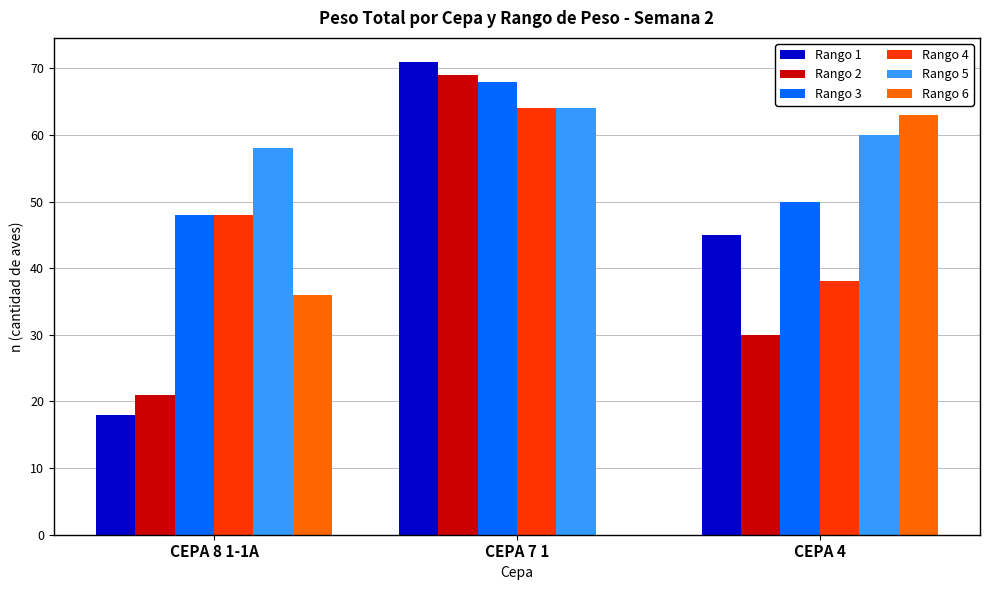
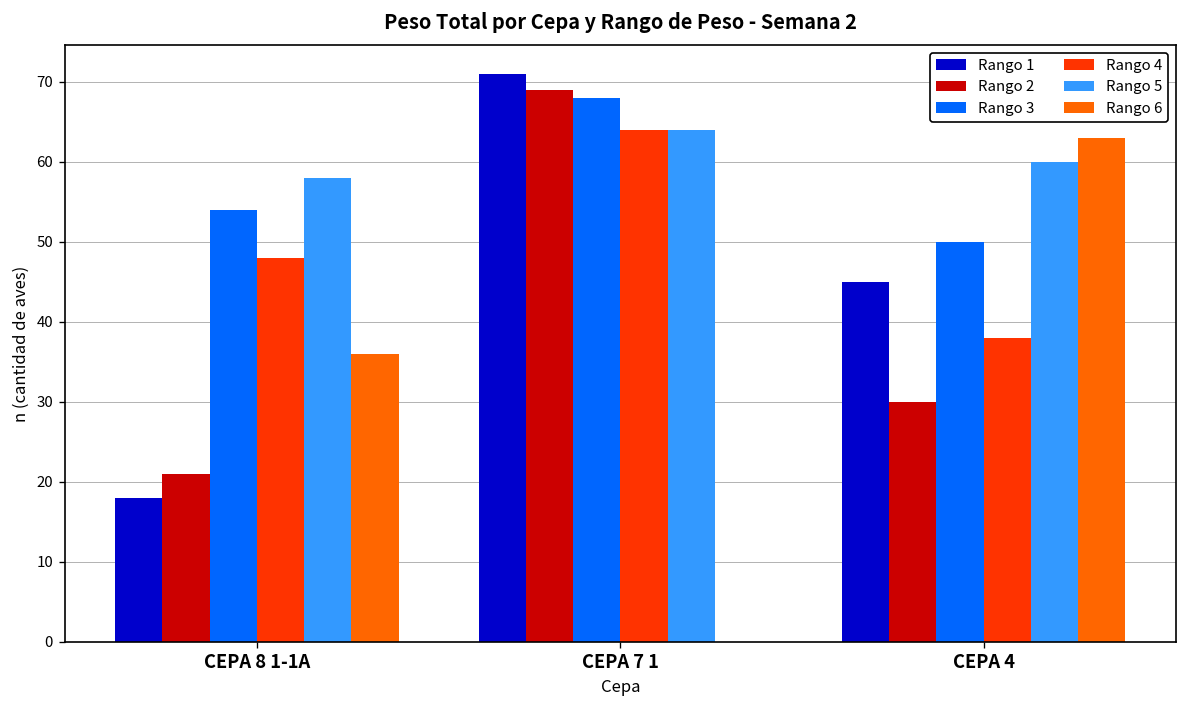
  {
    "Rango 1": {
      "CEPA 8 1-1A": 18,
      "CEPA 7 1": 71,
      "CEPA 4": 45
    },
    "Rango 2": {
      "CEPA 8 1-1A": 21,
      "CEPA 7 1": 69,
      "CEPA 4": 30
    },
    "Rango 3": {
-     "CEPA 8 1-1A": 48,
+     "CEPA 8 1-1A": 54,
      "CEPA 7 1": 68,
      "CEPA 4": 50
    },
    "Rango 5": {
      "CEPA 8 1-1A": 58,
      "CEPA 7 1": 64,
      "CEPA 4": 60
    }
  }
